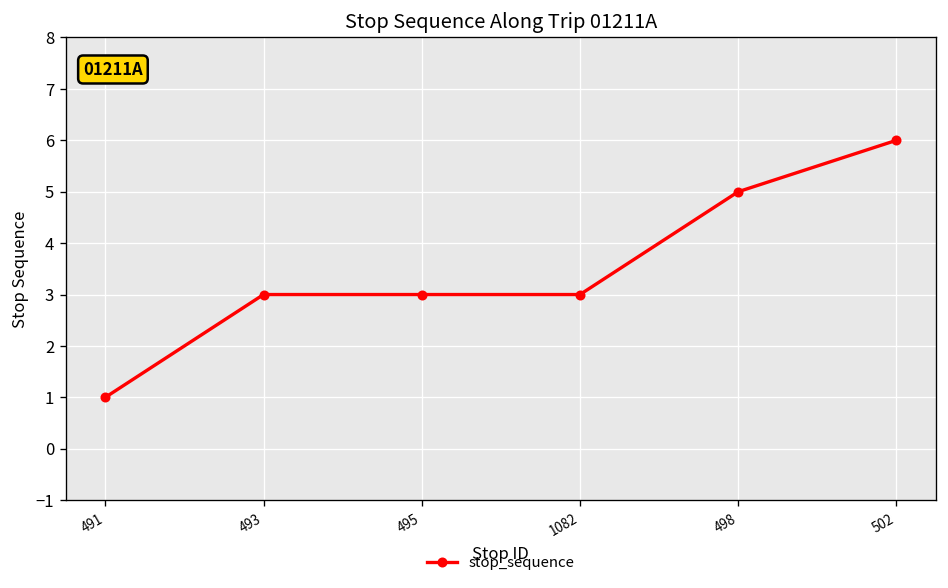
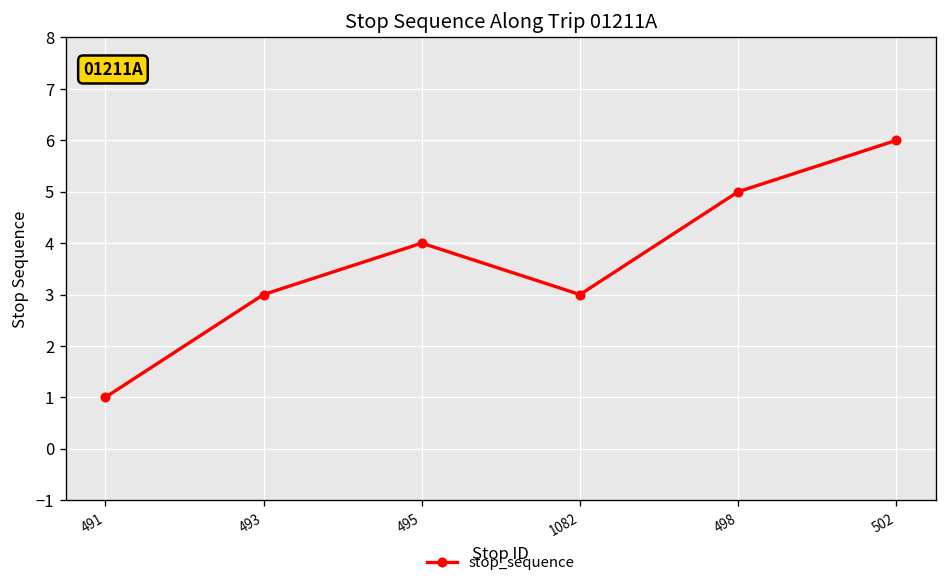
  {
    "491": 1,
    "493": 3,
-   "495": 3,
+   "495": 4,
    "1082": 3,
    "498": 5,
    "502": 6
  }
